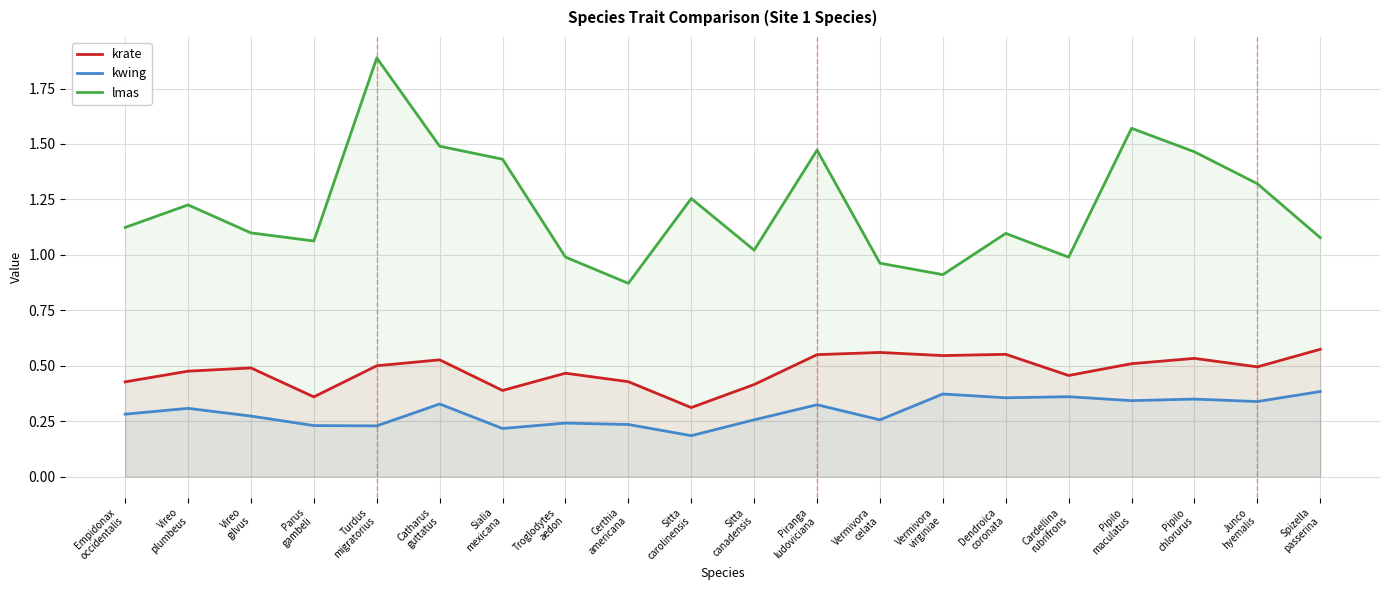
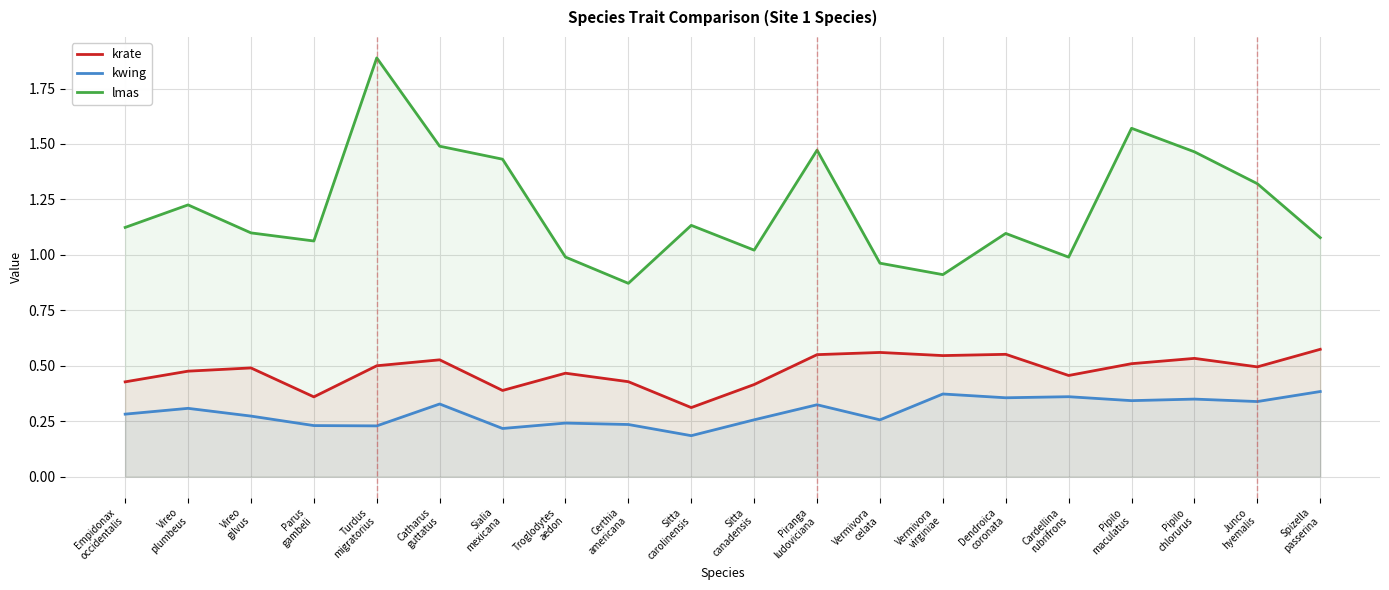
  {
    "krate": {
      "Empidonax occidentalis": 0.43,
      "Vireo plumbeus": 0.48,
      "Vireo gilvus": 0.49,
      "Parus gambeli": 0.36,
      "Turdus migratorius": 0.50,
      "Catharus guttatus": 0.53,
      "Sialia mexicana": 0.39,
      "Troglodytes aedon": 0.47,
      "Certhia americana": 0.43,
      "Sitta carolinensis": 0.31,
      "Sitta canadensis": 0.42,
      "Piranga ludoviciana": 0.55,
      "Vermivora celata": 0.56,
      "Vermivora virginiae": 0.55,
      "Dendroica coronata": 0.55,
      "Cardellina rubrifrons": 0.46,
      "Pipilo maculatus": 0.51,
      "Pipilo chlorurus": 0.53,
      "Junco hyemalis": 0.49,
      "Spizella passerina": 0.57
    },
    "kwing": {
      "Empidonax occidentalis": 0.28,
      "Vireo plumbeus": 0.31,
      "Vireo gilvus": 0.27,
      "Parus gambeli": 0.23,
      "Turdus migratorius": 0.23,
      "Catharus guttatus": 0.33,
      "Sialia mexicana": 0.22,
      "Troglodytes aedon": 0.24,
      "Certhia americana": 0.24,
      "Sitta carolinensis": 0.18,
      "Sitta canadensis": 0.26,
      "Piranga ludoviciana": 0.32,
      "Vermivora celata": 0.26,
      "Vermivora virginiae": 0.37,
      "Dendroica coronata": 0.36,
      "Cardellina rubrifrons": 0.36,
      "Pipilo maculatus": 0.34,
      "Pipilo chlorurus": 0.35,
      "Junco hyemalis": 0.34,
      "Spizella passerina": 0.38
    },
    "lmas": {
      "Empidonax occidentalis": 1.12,
      "Vireo plumbeus": 1.23,
      "Vireo gilvus": 1.10,
      "Parus gambeli": 1.06,
      "Turdus migratorius": 1.89,
      "Catharus guttatus": 1.49,
      "Sialia mexicana": 1.43,
      "Troglodytes aedon": 0.99,
      "Certhia americana": 0.87,
-     "Sitta carolinensis": 1.25,
+     "Sitta carolinensis": 1.13,
      "Sitta canadensis": 1.02,
      "Piranga ludoviciana": 1.47,
      "Vermivora celata": 0.96,
      "Vermivora virginiae": 0.91,
      "Dendroica coronata": 1.10,
      "Cardellina rubrifrons": 0.99,
      "Pipilo maculatus": 1.57,
      "Pipilo chlorurus": 1.46,
      "Junco hyemalis": 1.32,
      "Spizella passerina": 1.08
    }
  }
